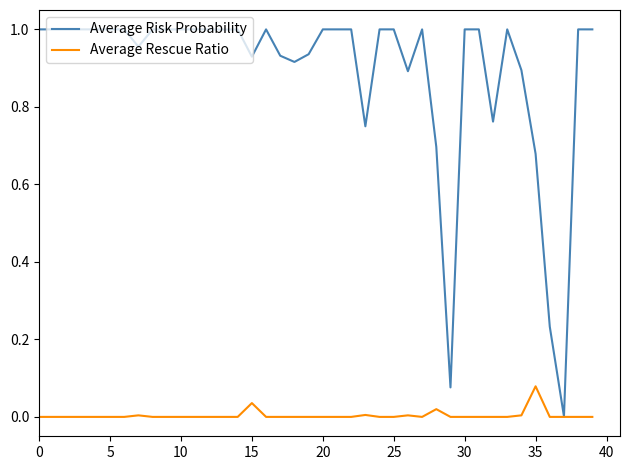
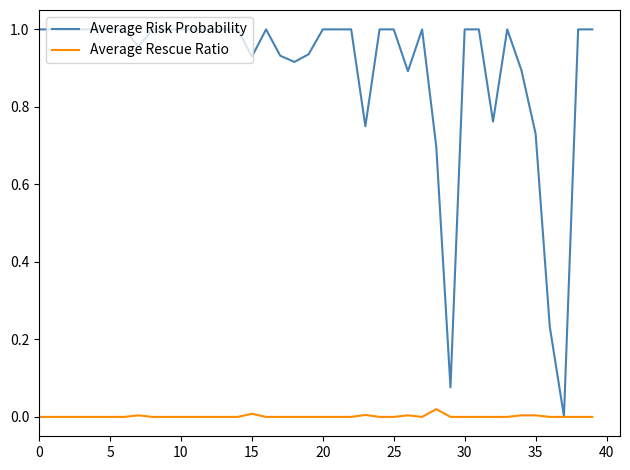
  {
    "Average Risk Probability": {
      "0": 1.00,
      "20": 1.00,
      "25": 1.00,
      "30": 1.00,
-     "35": 0.68
+     "35": 0.73
    },
    "Average Rescue Ratio": {
      "0": 0.00,
      "5": 0.00,
      "10": 0.00,
-     "15": 0.04,
+     "15": 0.01,
      "20": 0.00,
      "25": 0.00,
      "30": 0.00,
-     "35": 0.08
+     "35": 0.00
    }
  }
